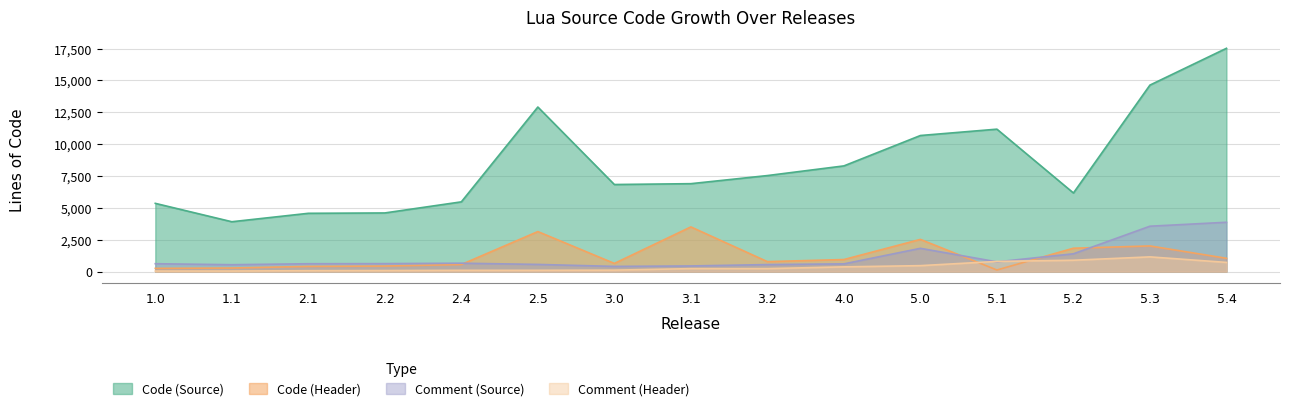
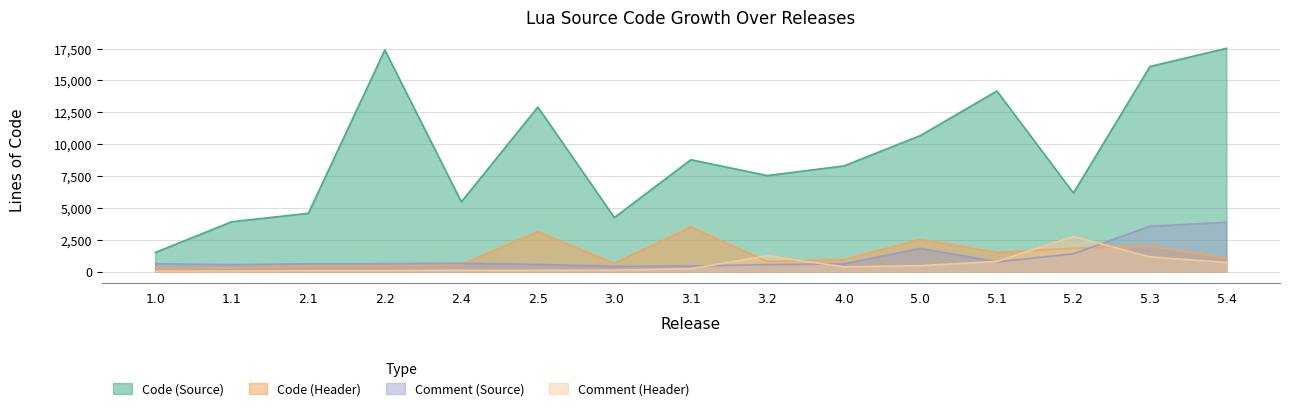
  {
    "Code (Source)": {
-     "1.0": "5,400",
+     "1.0": "1,500",
      "1.1": "3,900",
      "2.1": "4,600",
-     "2.2": "4,600",
+     "2.2": "17,400",
      "2.4": "5,500",
      "2.5": "12,900",
-     "3.0": "6,800",
-     "3.1": "6,900",
+     "3.0": "4,200",
+     "3.1": "8,800",
      "3.2": "7,500",
      "4.0": "8,300",
      "5.0": "10,700",
-     "5.1": "11,200",
+     "5.1": "14,200",
      "5.2": "6,200",
-     "5.3": "14,600",
+     "5.3": "16,100",
      "5.4": "17,500"
    },
    "Code (Header)": {
      "1.0": "300",
      "1.1": "300",
      "2.1": "400",
      "2.5": "3,100",
      "3.0": "600",
      "3.1": "3,500",
      "3.2": "800",
      "4.0": "900",
      "5.0": "2,500",
-     "5.1": "100",
+     "5.1": "1,500",
      "5.2": "1,800",
      "5.3": "2,000",
      "5.4": "1,000"
    },
    "Comment (Source)": {
      "1.0": "600",
      "1.1": "500",
      "2.1": "600",
      "2.5": "600",
      "3.0": "400",
      "3.1": "400",
      "3.2": "500",
      "4.0": "600",
      "5.0": "1,800",
      "5.2": "1,400",
      "5.3": "3,600",
      "5.4": "3,900"
    },
    "Comment (Header)": {
      "1.0": "0",
      "1.1": "0",
      "2.1": "100",
      "2.2": "100",
      "2.4": "100",
      "2.5": "100",
      "3.0": "100",
      "3.1": "200",
-     "3.2": "200",
+     "3.2": "1,200",
      "4.0": "400",
      "5.0": "500",
-     "5.2": "900",
+     "5.2": "2,800",
      "5.3": "1,200",
      "5.4": "700"
    }
  }
